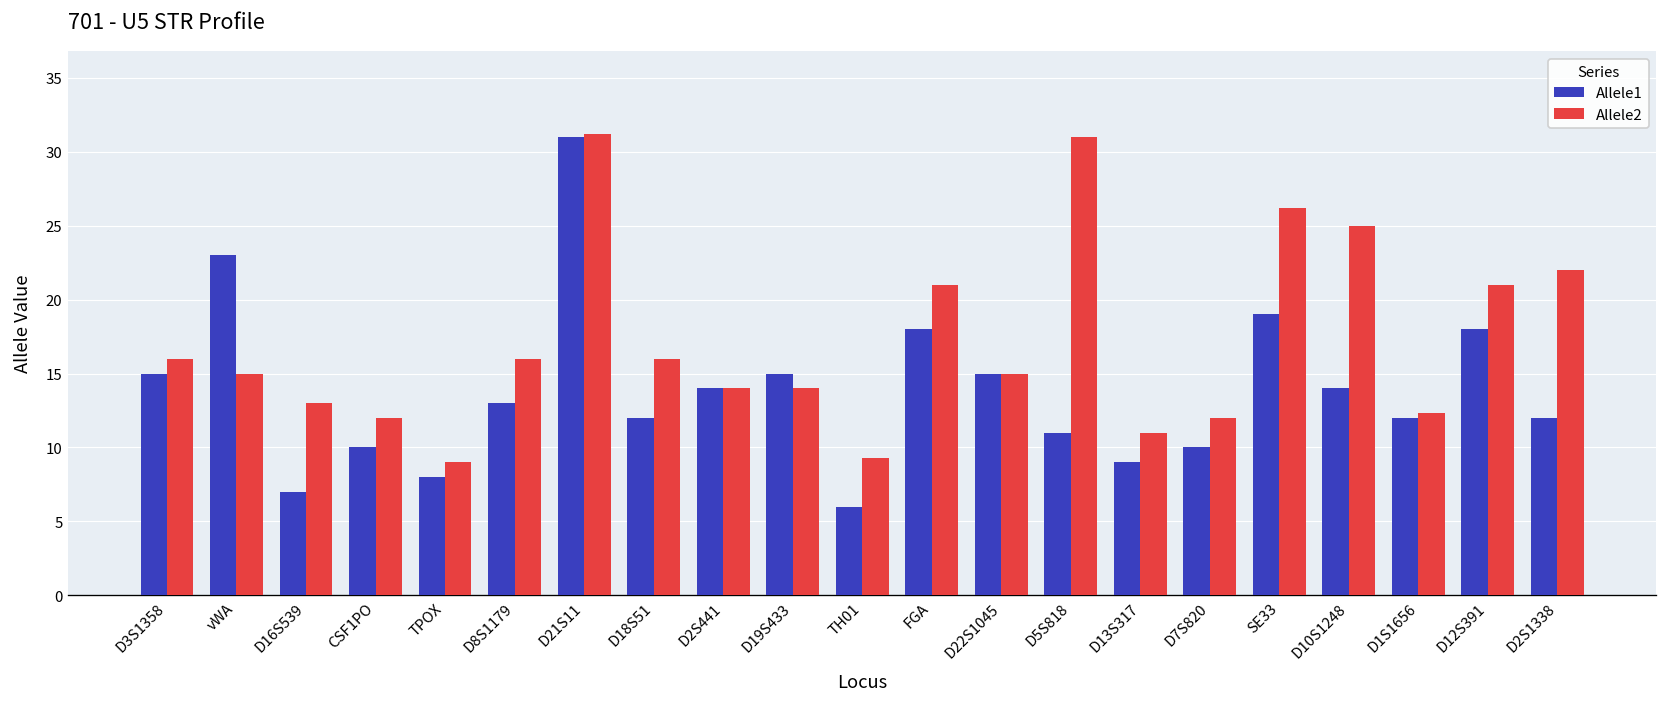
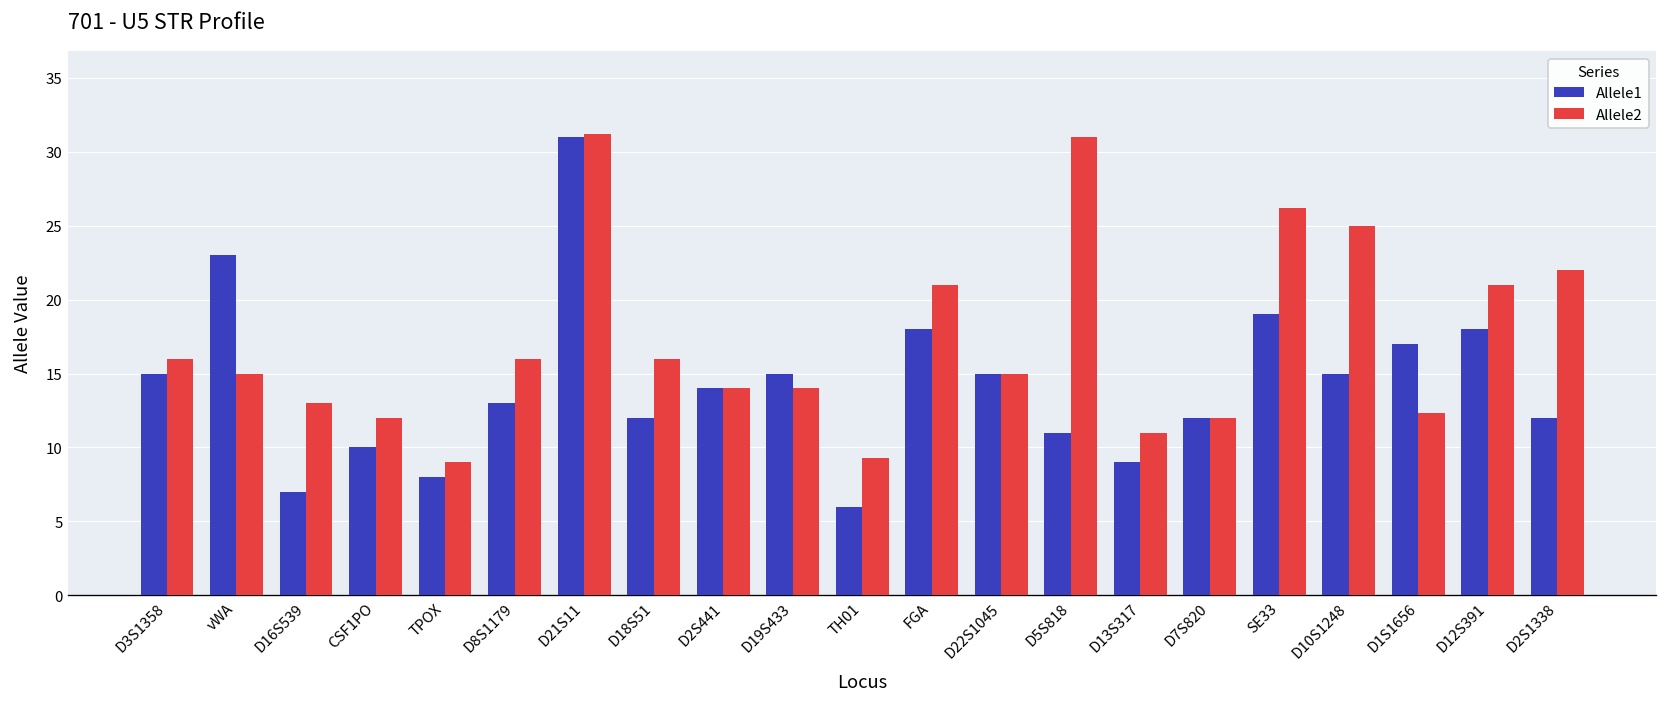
  {
    "Allele1": {
      "D3S1358": 15,
      "vWA": 23,
      "D16S539": 7,
      "CSF1PO": 10,
      "TPOX": 8,
      "D8S1179": 13,
      "D21S11": 31,
      "D18S51": 12,
      "D2S441": 14,
      "D19S433": 15,
      "TH01": 6,
      "FGA": 18,
      "D22S1045": 15,
      "D5S818": 11,
      "D13S317": 9,
-     "D7S820": 10,
+     "D7S820": 12,
      "SE33": 19,
-     "D10S1248": 14,
-     "D1S1656": 12,
+     "D10S1248": 15,
+     "D1S1656": 17,
      "D12S391": 18,
      "D2S1338": 12
    },
    "Allele2": {
      "D3S1358": 16,
      "vWA": 15,
      "D16S539": 13,
      "CSF1PO": 12,
      "TPOX": 9,
      "D8S1179": 16,
      "D21S11": 31,
      "D18S51": 16,
      "D2S441": 14,
      "D19S433": 14,
      "TH01": 9.3,
      "FGA": 21,
      "D22S1045": 15,
      "D5S818": 31,
      "D13S317": 11,
      "D7S820": 12,
      "SE33": 26,
      "D10S1248": 25,
      "D1S1656": 12.3,
      "D12S391": 21,
      "D2S1338": 22
    }
  }
